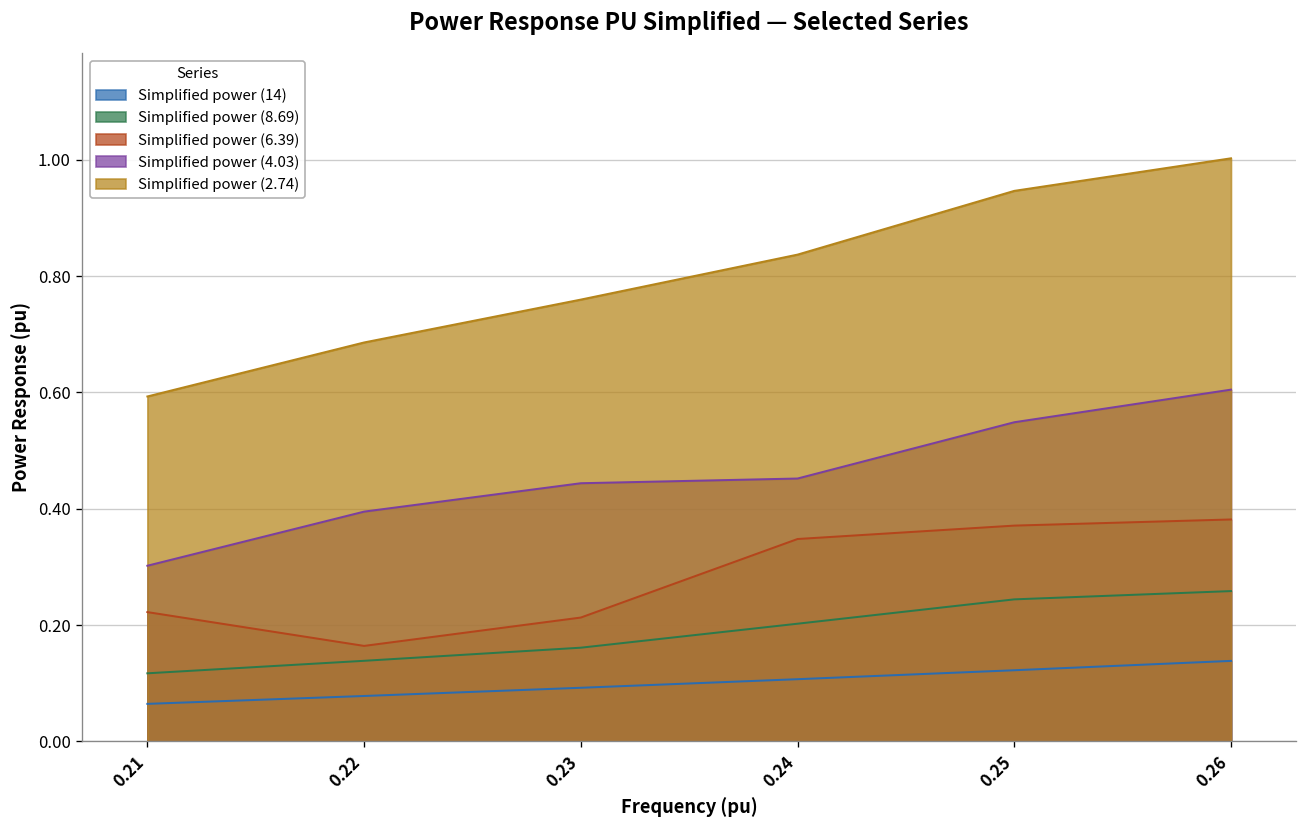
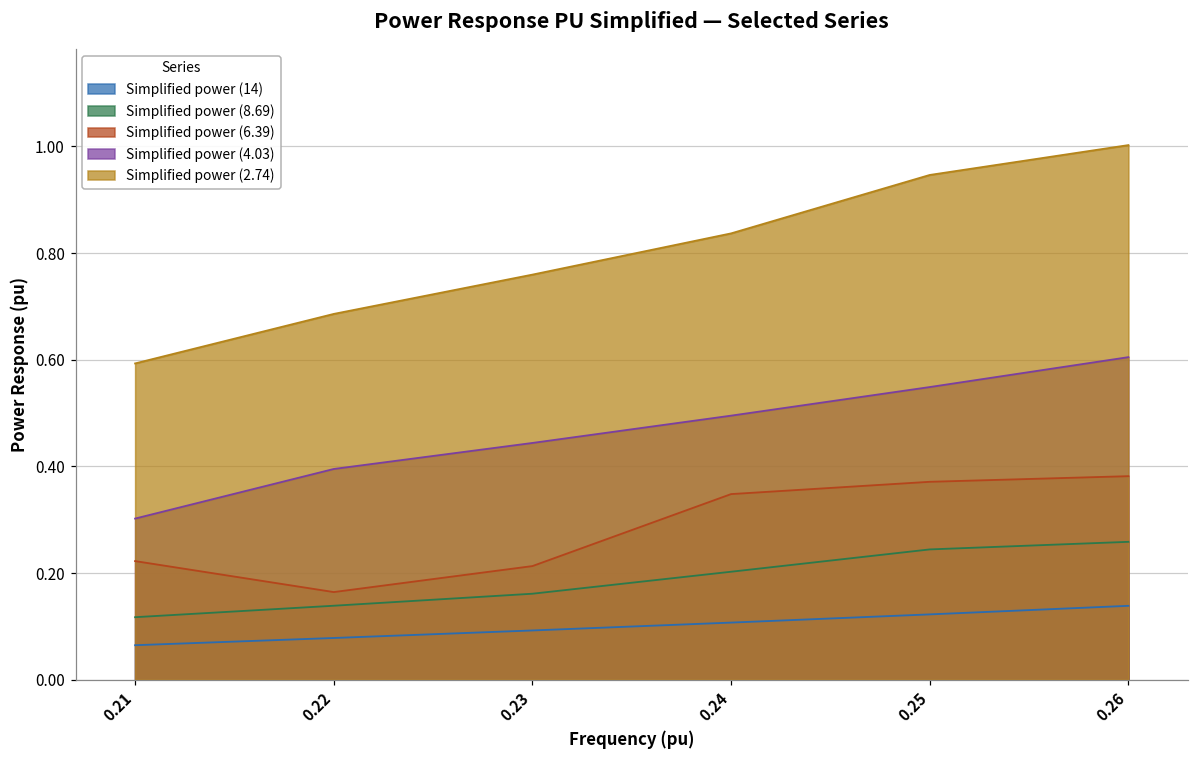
  {
    "Simplified power (14)": {
      "0.21": 0.06,
      "0.22": 0.08,
      "0.23": 0.09,
      "0.24": 0.11,
      "0.25": 0.12,
      "0.26": 0.14
    },
    "Simplified power (8.69)": {
      "0.21": 0.12,
      "0.22": 0.14,
      "0.23": 0.16,
      "0.24": 0.20,
      "0.25": 0.24,
      "0.26": 0.26
    },
    "Simplified power (6.39)": {
      "0.21": 0.22,
      "0.22": 0.16,
      "0.23": 0.21,
      "0.24": 0.35,
      "0.25": 0.37,
      "0.26": 0.38
    },
    "Simplified power (4.03)": {
      "0.21": 0.30,
      "0.22": 0.40,
      "0.23": 0.44,
-     "0.24": 0.45,
+     "0.24": 0.50,
      "0.25": 0.55,
      "0.26": 0.60
    },
    "Simplified power (2.74)": {
      "0.21": 0.59,
      "0.22": 0.69,
      "0.23": 0.76,
      "0.24": 0.84,
      "0.25": 0.95,
      "0.26": 1.00
    }
  }
